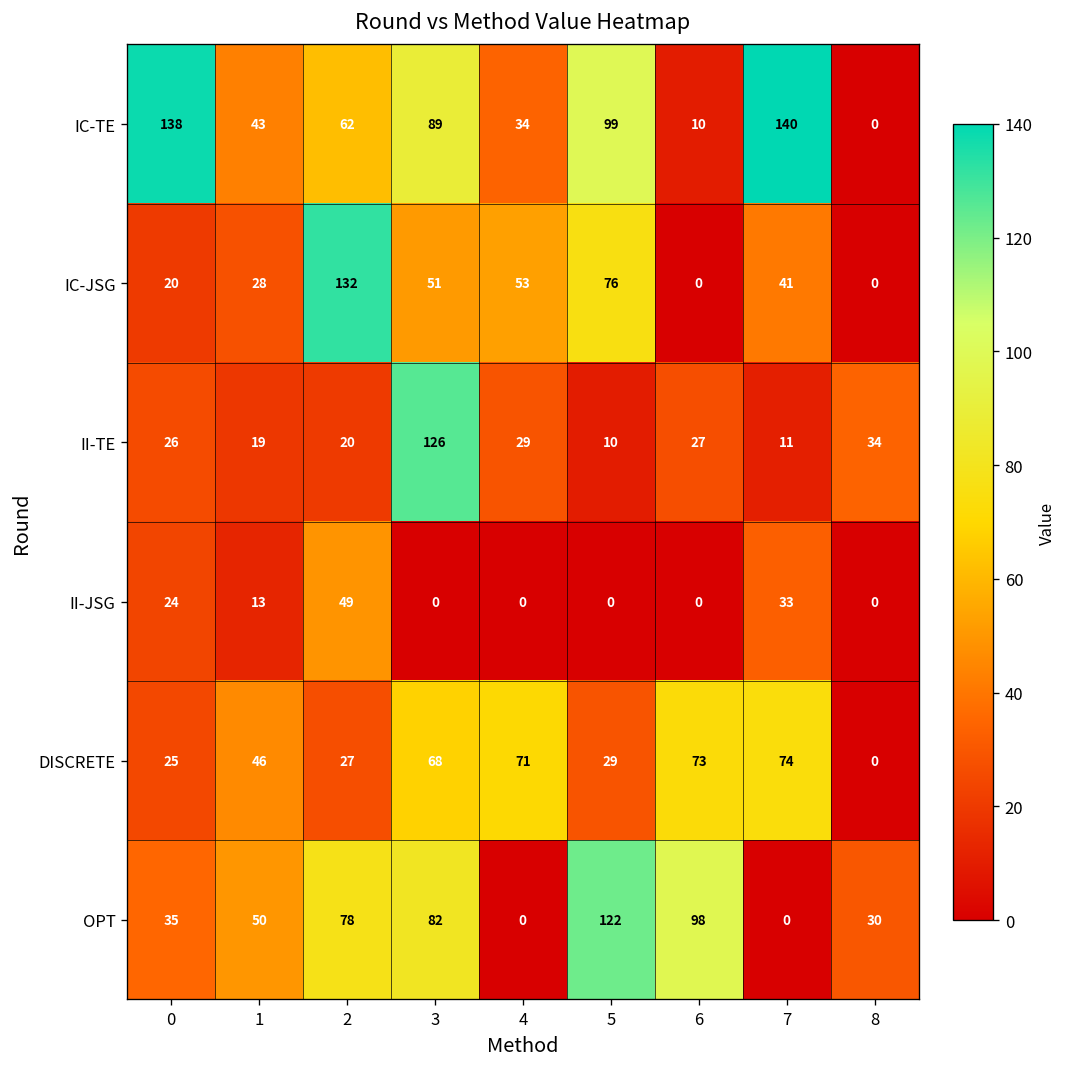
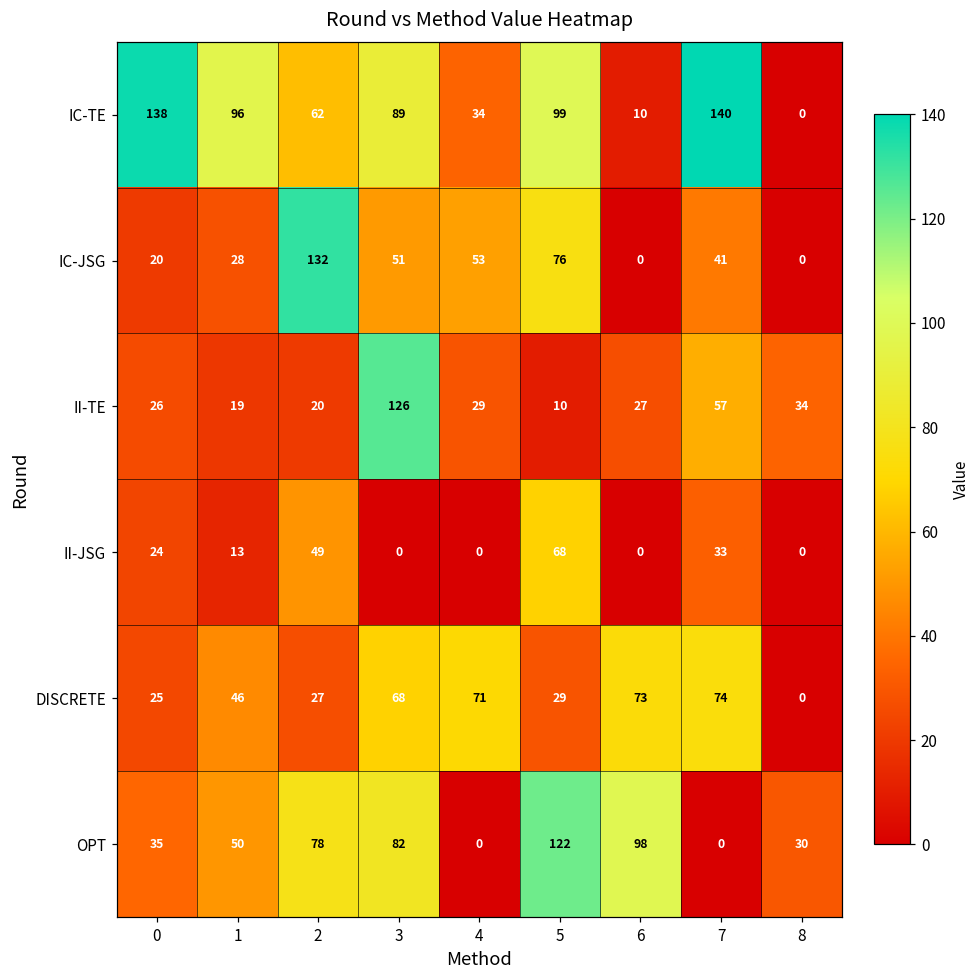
  {
    "IC-TE": {
      "0": 138,
-     "1": 43,
+     "1": 96,
      "2": 62,
      "3": 89,
      "4": 34,
      "5": 99,
      "6": 10,
      "7": 140,
      "8": 0
    },
    "IC-JSG": {
      "0": 20,
      "1": 28,
      "2": 132,
      "3": 51,
      "4": 53,
      "5": 76,
      "6": 0,
      "7": 41,
      "8": 0
    },
    "II-TE": {
      "0": 26,
      "1": 19,
      "2": 20,
      "3": 126,
      "4": 29,
      "5": 10,
      "6": 27,
-     "7": 11,
+     "7": 57,
      "8": 34
    },
    "II-JSG": {
      "0": 24,
      "1": 13,
      "2": 49,
      "3": 0,
      "4": 0,
-     "5": 0,
+     "5": 68,
      "6": 0,
      "7": 33,
      "8": 0
    },
    "DISCRETE": {
      "0": 25,
      "1": 46,
      "2": 27,
      "3": 68,
      "4": 71,
      "5": 29,
      "6": 73,
      "7": 74,
      "8": 0
    },
    "OPT": {
      "0": 35,
      "1": 50,
      "2": 78,
      "3": 82,
      "4": 0,
      "5": 122,
      "6": 98,
      "7": 0,
      "8": 30
    }
  }
